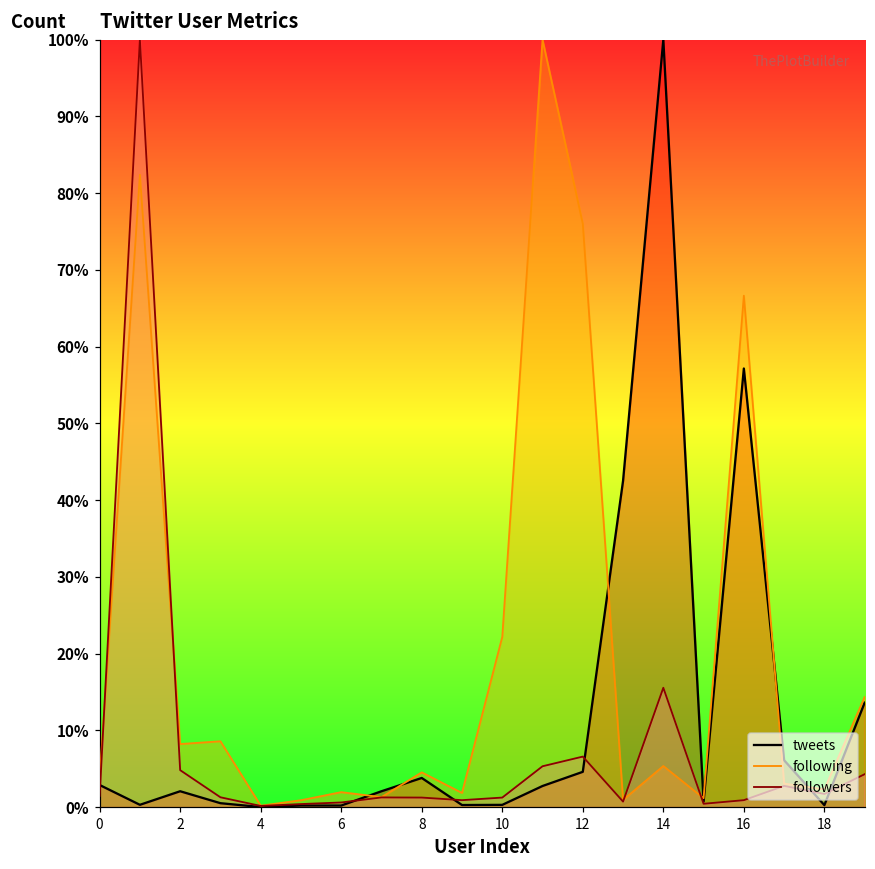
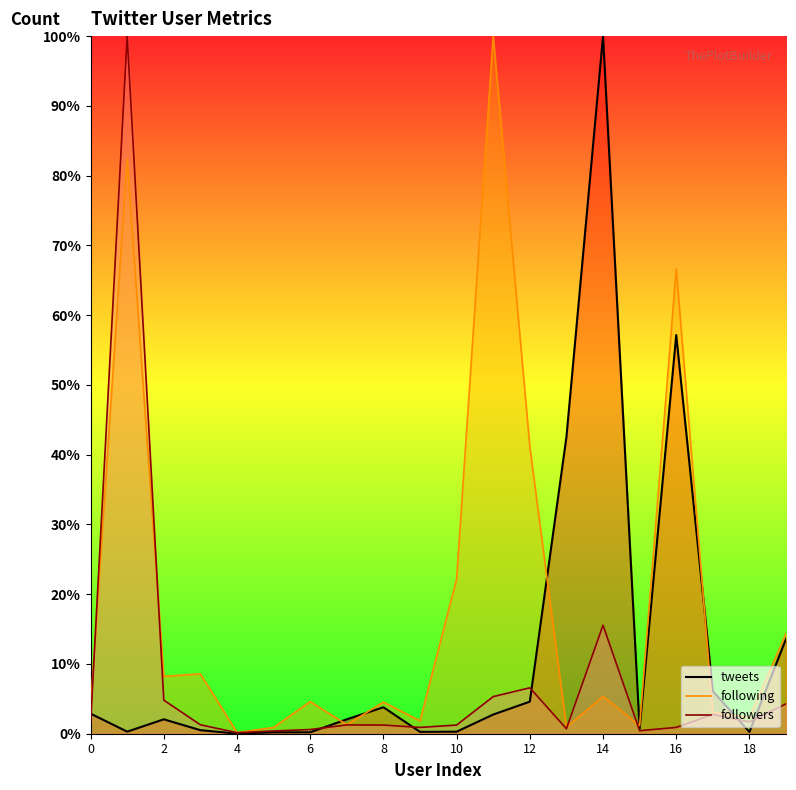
  {
    "following": {
      "0": "4%",
      "2": "8%",
-     "6": "2%",
+     "6": "5%",
      "8": "5%",
      "10": "22%",
-     "12": "76%",
+     "12": "41%",
      "14": "5%",
      "16": "67%"
    }
  }
